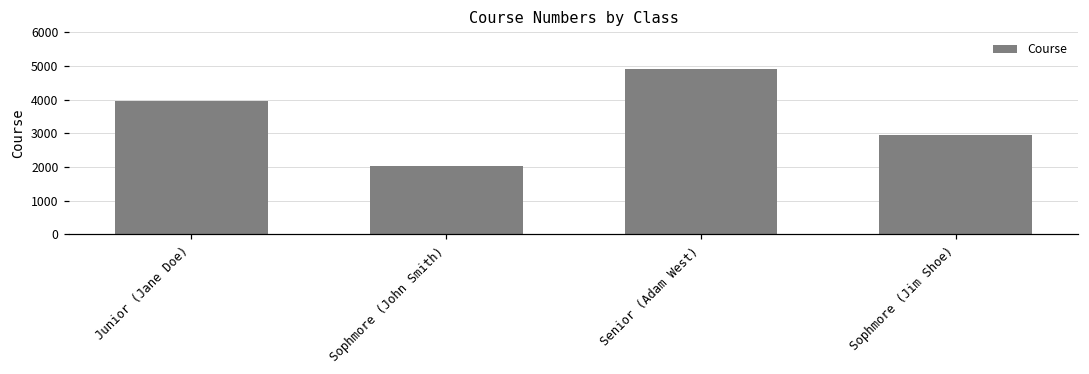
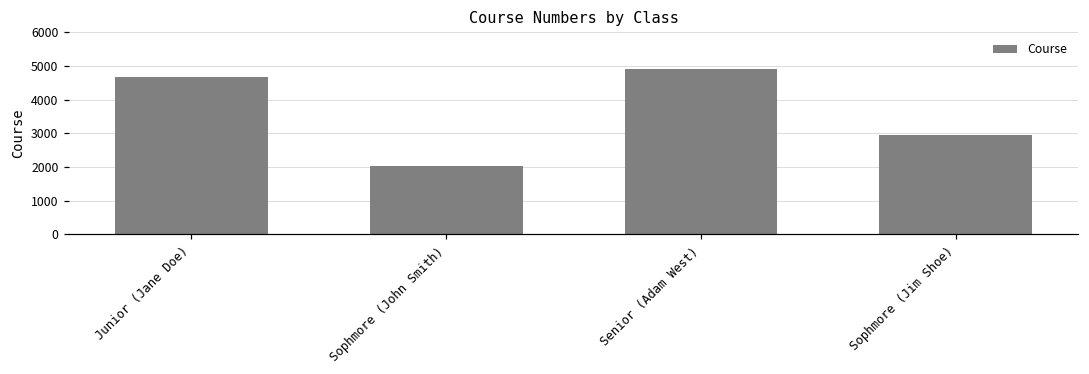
  {
-   "Junior (Jane Doe)": 4000,
+   "Junior (Jane Doe)": 4700,
    "Sophmore (John Smith)": 2000,
    "Senior (Adam West)": 4900,
    "Sophmore (Jim Shoe)": 3000
  }
